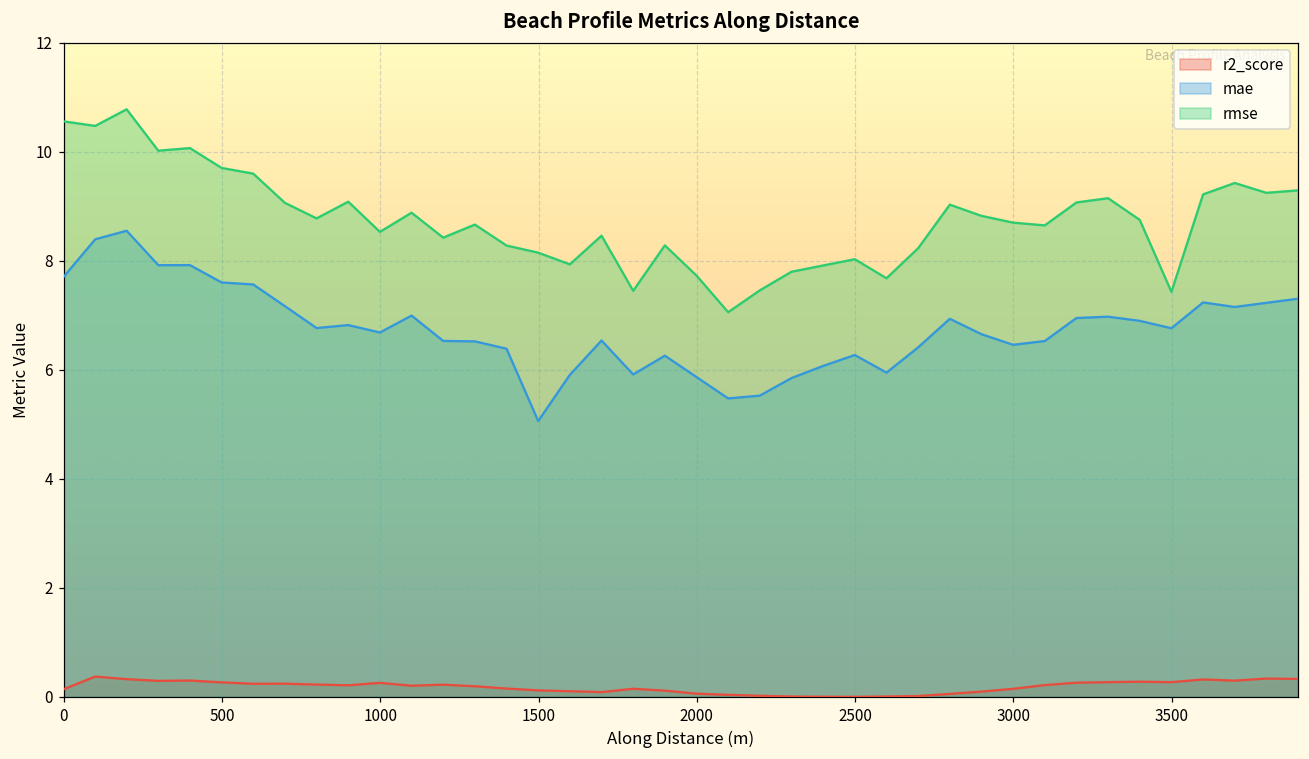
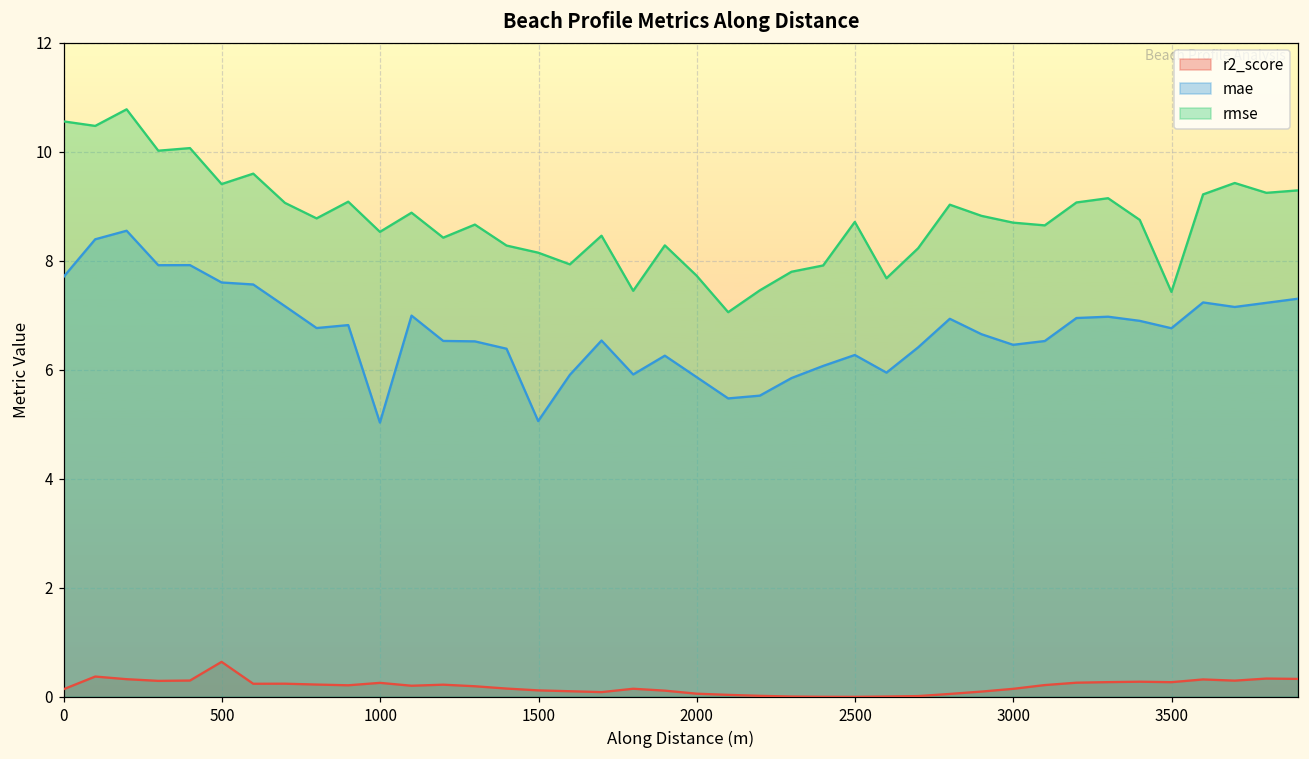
  {
    "r2_score": {
      "0": 0.1,
-     "500": 0.3,
+     "500": 0.6,
      "1000": 0.3,
      "1500": 0.1,
      "2000": 0.1,
      "2500": 0.0,
      "3000": 0.1,
      "3500": 0.3
    },
    "mae": {
      "0": 7.7,
      "500": 7.6,
-     "1000": 6.7,
+     "1000": 5.0,
      "1500": 5.1,
      "2000": 5.9,
      "2500": 6.3,
      "3000": 6.5,
      "3500": 6.8
    },
    "rmse": {
      "0": 10.6,
-     "500": 9.7,
+     "500": 9.4,
      "1000": 8.5,
      "1500": 8.1,
      "2000": 7.7,
-     "2500": 8.0,
+     "2500": 8.7,
      "3000": 8.7,
      "3500": 7.4
    }
  }
